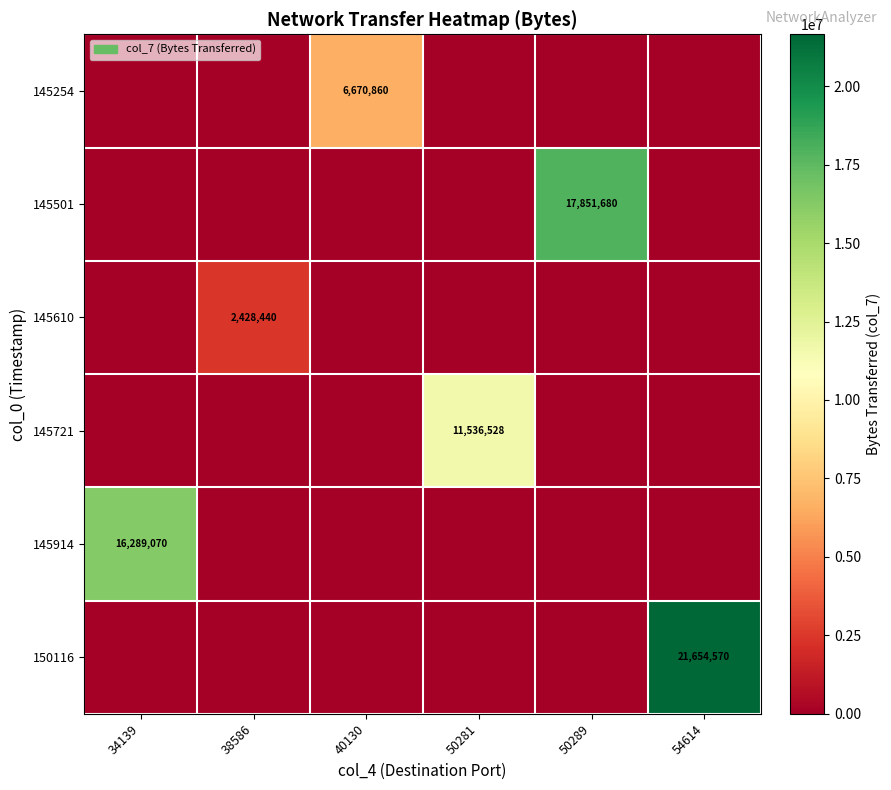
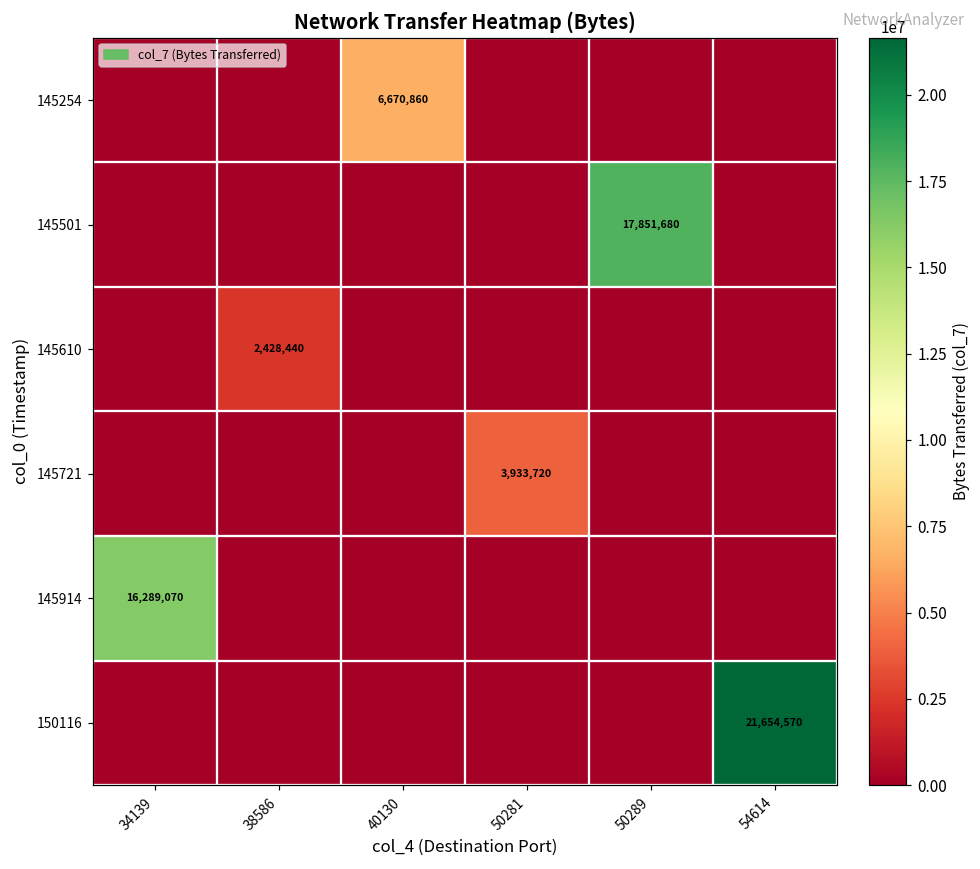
  {
    "145254": {
      "40130": "6,670,860"
    },
    "145501": {
      "50289": "17,851,680"
    },
    "145610": {
      "38586": "2,428,440"
    },
    "145721": {
-     "50281": "11,536,528"
+     "50281": "3,933,720"
    },
    "145914": {
      "34139": "16,289,070"
    },
    "150116": {
      "54614": "21,654,570"
    }
  }
